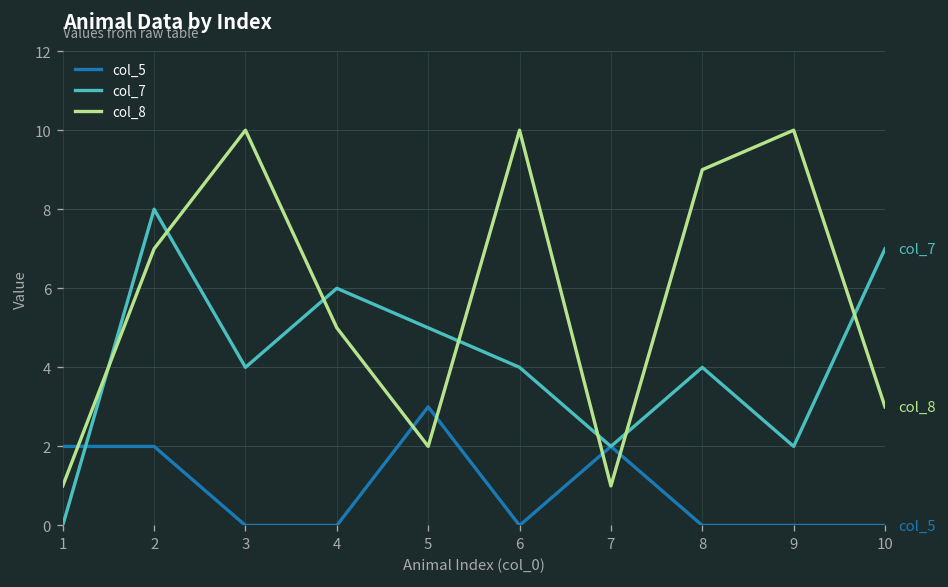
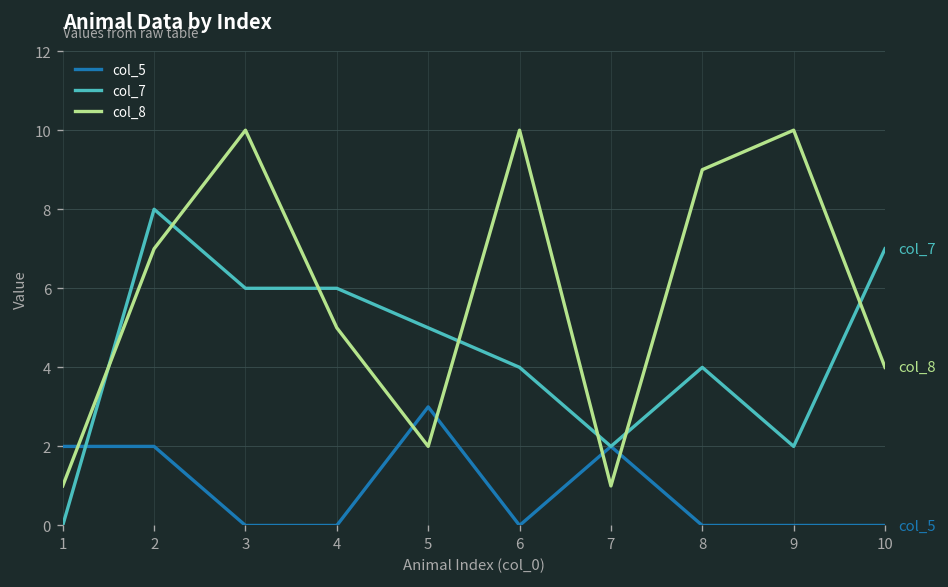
  {
    "col_5": {
      "1": 2,
      "2": 2,
      "3": 0,
      "4": 0,
      "5": 3,
      "6": 0,
      "8": 0,
      "9": 0
    },
    "col_7": {
      "1": 0,
      "2": 8,
-     "3": 4,
+     "3": 6,
      "4": 6,
      "5": 5,
      "6": 4,
      "8": 4,
      "9": 2
    },
    "col_8": {
      "1": 1,
      "2": 7,
      "3": 10,
      "4": 5,
      "5": 2,
      "6": 10,
      "7": 1,
      "8": 9,
      "9": 10,
-     "10": 3
+     "10": 4
    }
  }
